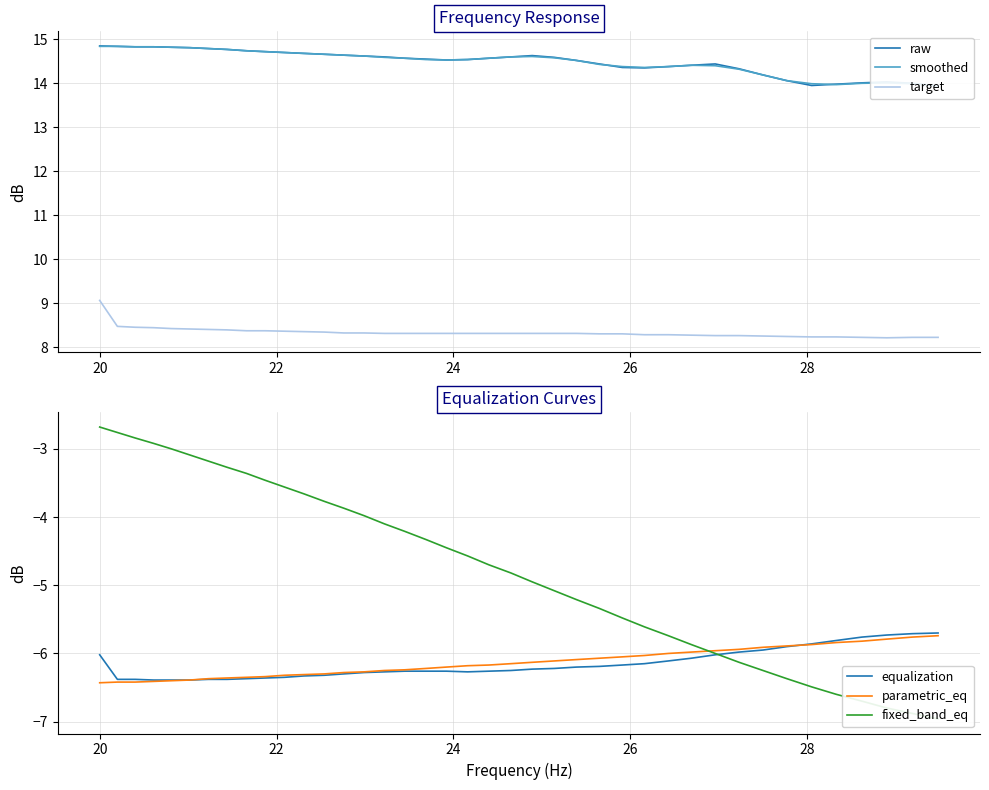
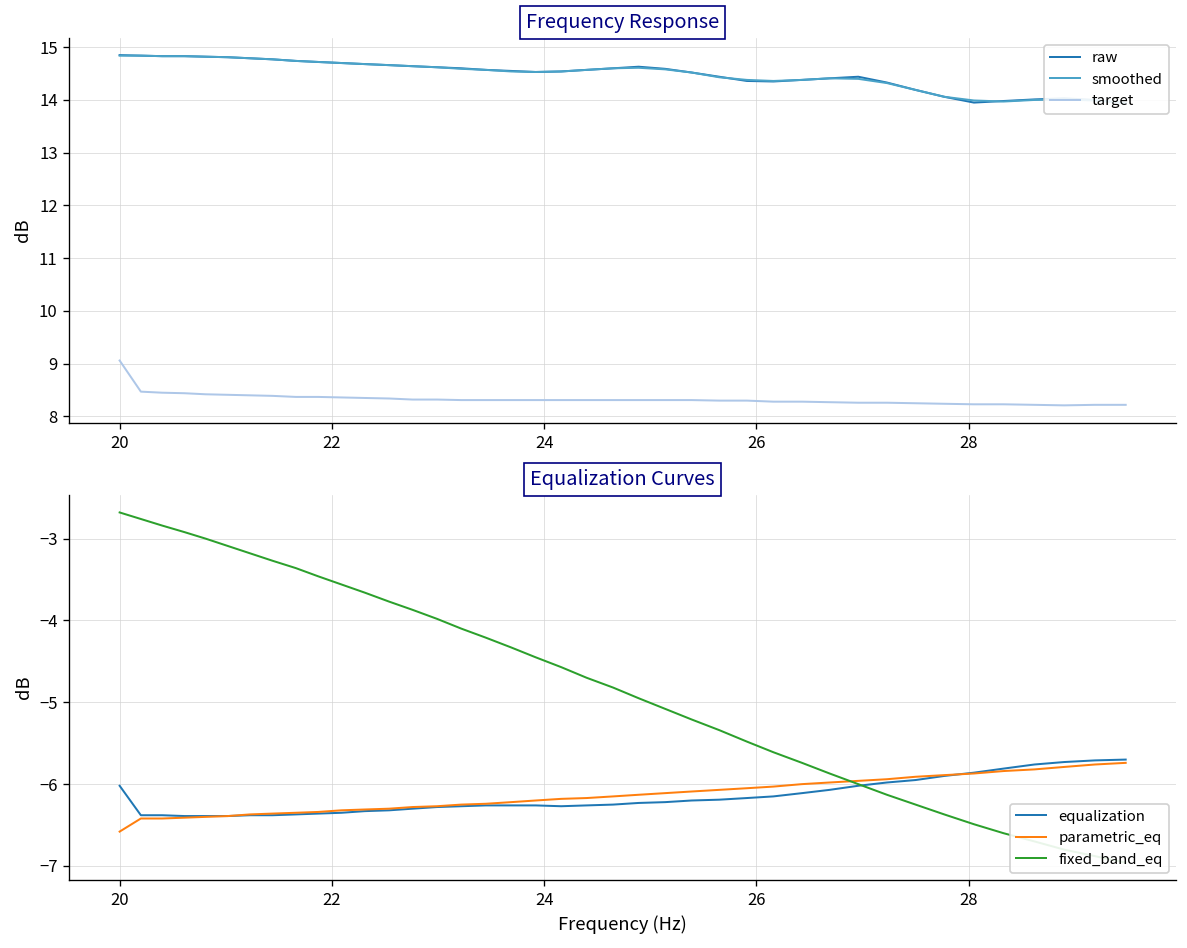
  {
    "Frequency Response": {
      "target": {
        "20": 9.1
      }
    },
    "Equalization Curves": {
      "equalization": {
        "20": -6.0
      },
      "parametric_eq": {
-       "20": -6.4
+       "20": -6.6
      },
      "fixed_band_eq": {
        "20": -2.7
      }
    }
  }
